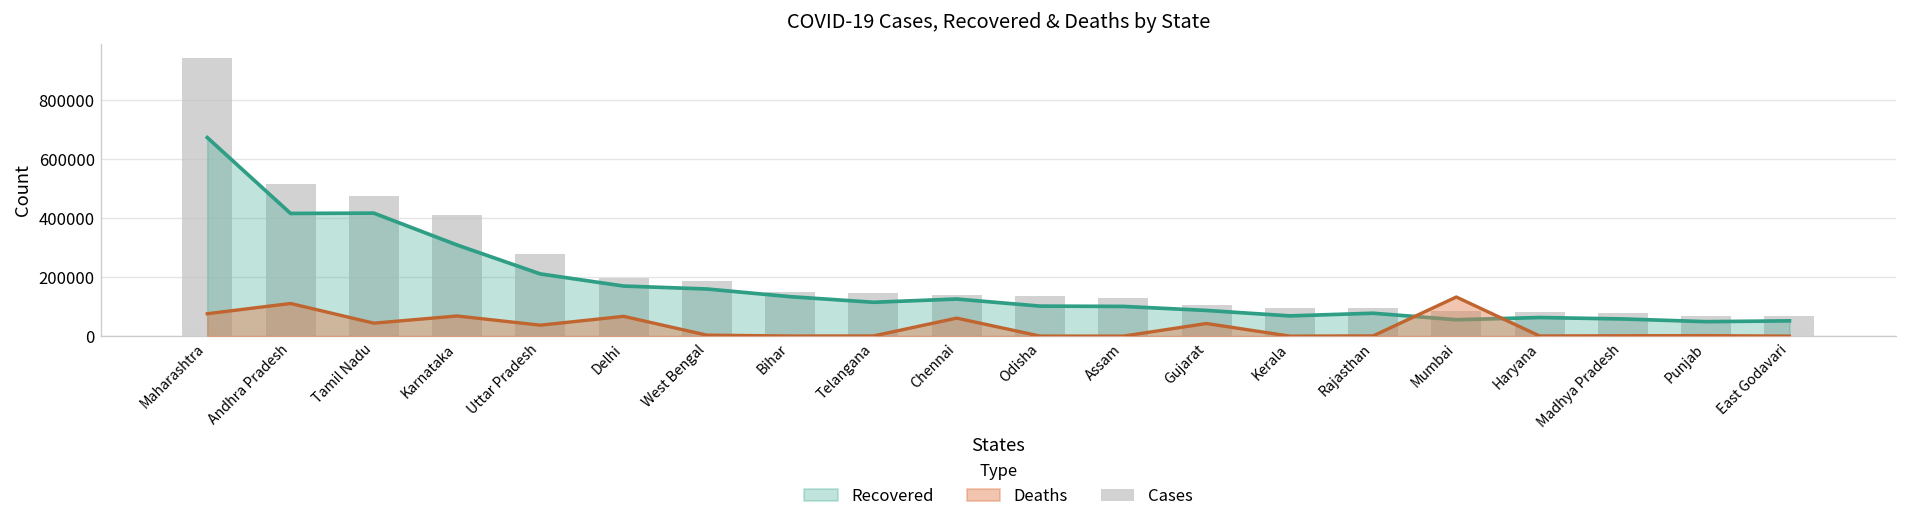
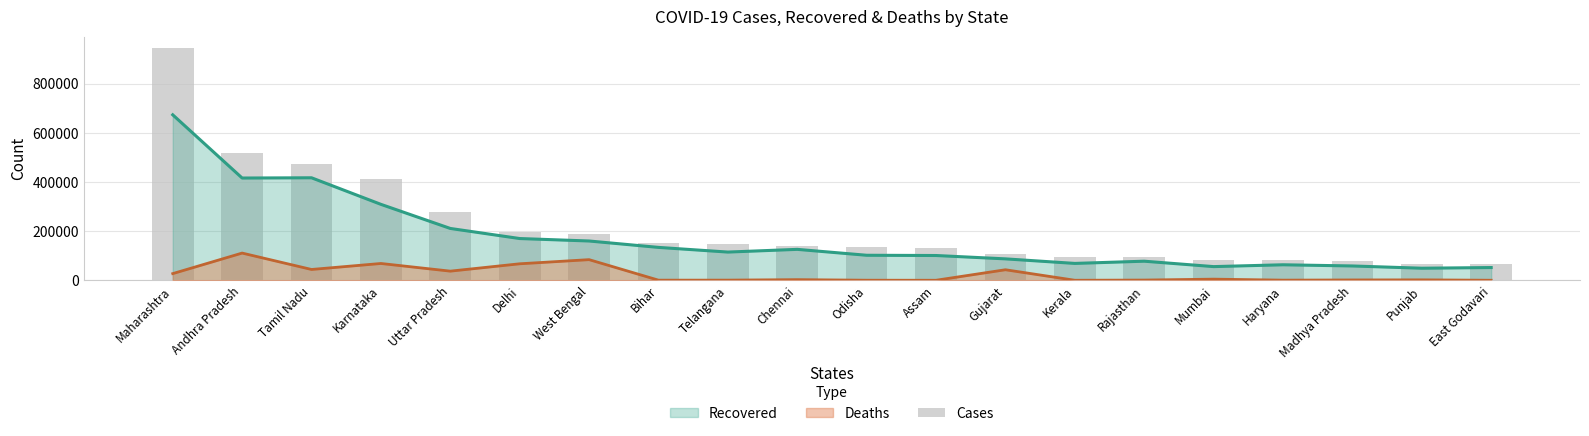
  {
    "Deaths": {
-     "Maharashtra": 80000,
+     "Maharashtra": 30000,
      "Andhra Pradesh": 110000,
      "Tamil Nadu": 40000,
      "Karnataka": 70000,
      "Uttar Pradesh": 40000,
      "Delhi": 70000,
-     "West Bengal": 0,
+     "West Bengal": 80000,
      "Bihar": 0,
      "Telangana": 0,
-     "Chennai": 60000,
+     "Chennai": 0,
      "Odisha": 0,
      "Assam": 0,
      "Gujarat": 40000,
      "Kerala": 0,
      "Rajasthan": 0,
-     "Mumbai": 130000,
+     "Mumbai": 0,
      "Haryana": 0,
      "Madhya Pradesh": 0,
      "Punjab": 0,
      "East Godavari": 0
    }
  }
